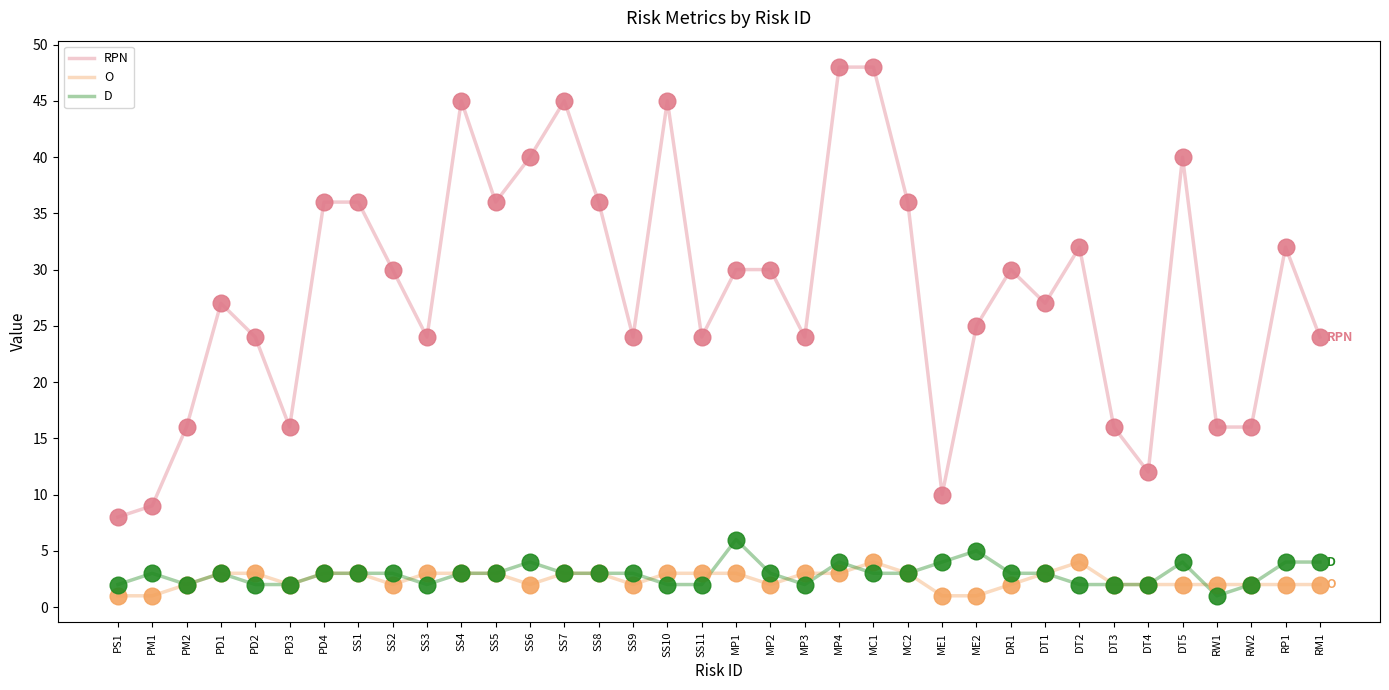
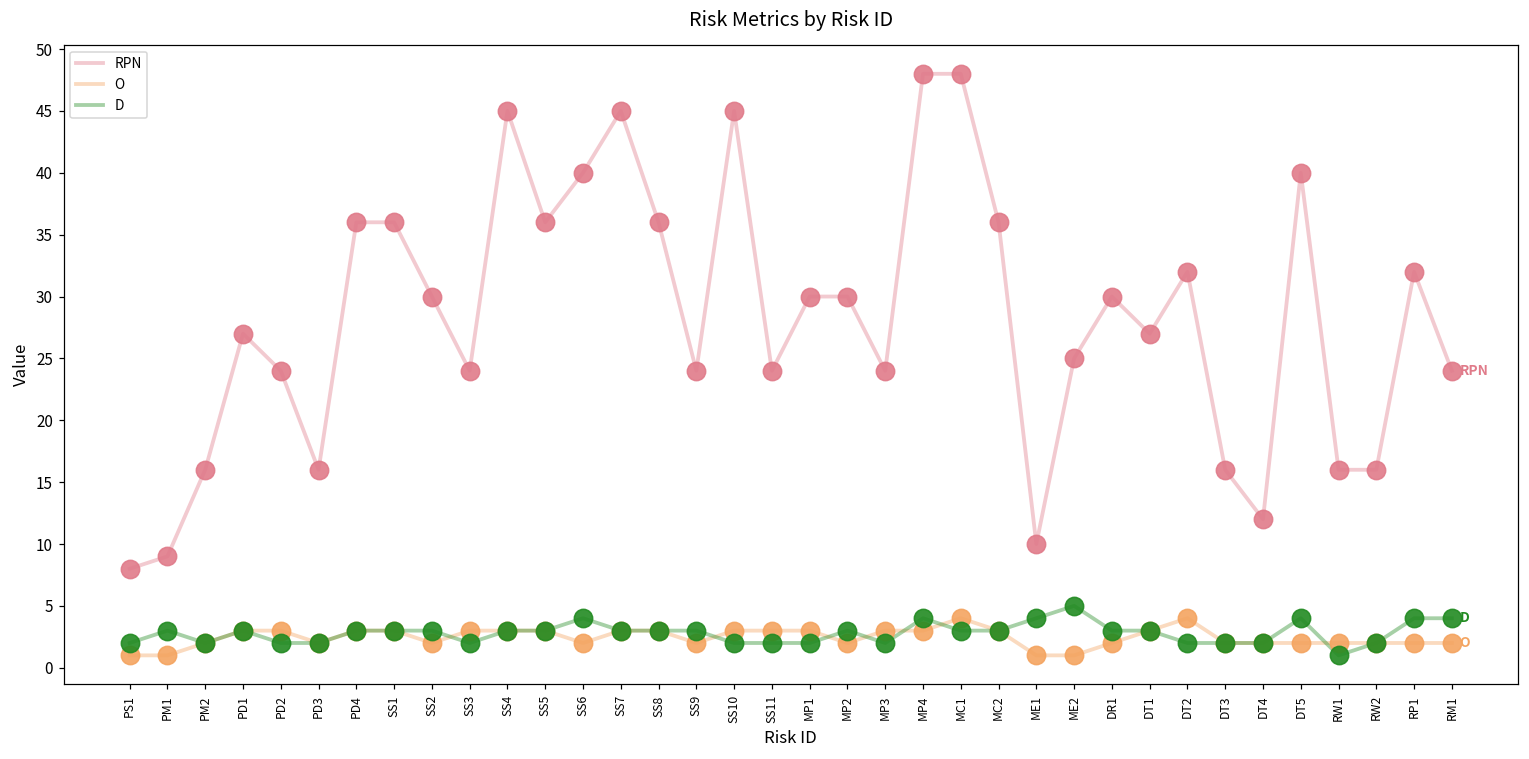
  {
    "D": {
      "PS1": 2,
      "PM1": 3,
      "PD2": 2,
      "SS2": 3,
      "SS3": 2,
      "SS6": 4,
      "SS9": 3,
      "SS10": 2,
      "SS11": 2,
-     "MP1": 6,
+     "MP1": 2,
      "MP2": 3,
      "MP3": 2,
      "MP4": 4,
      "MC1": 3,
      "ME1": 4,
      "ME2": 5,
      "DR1": 3,
      "DT2": 2,
      "DT5": 4,
      "RW1": 1,
      "RP1": 4,
      "RM1": 4
    }
  }
